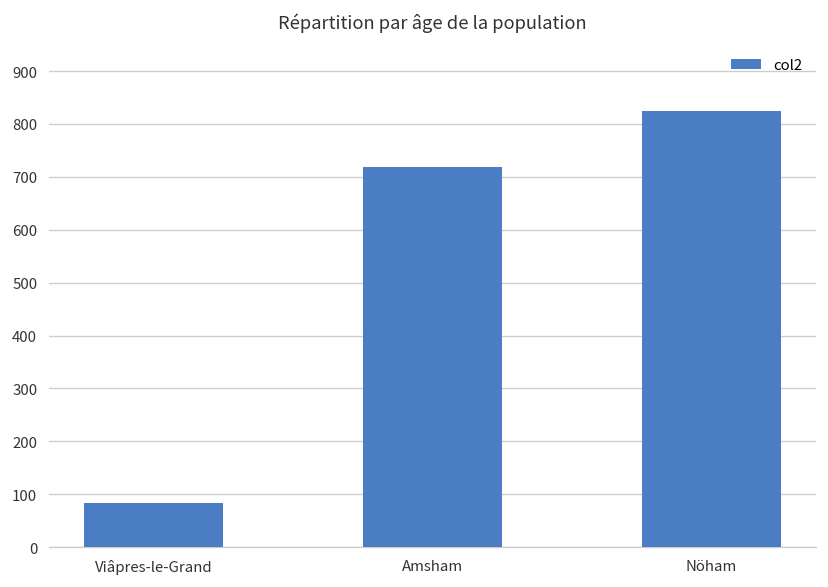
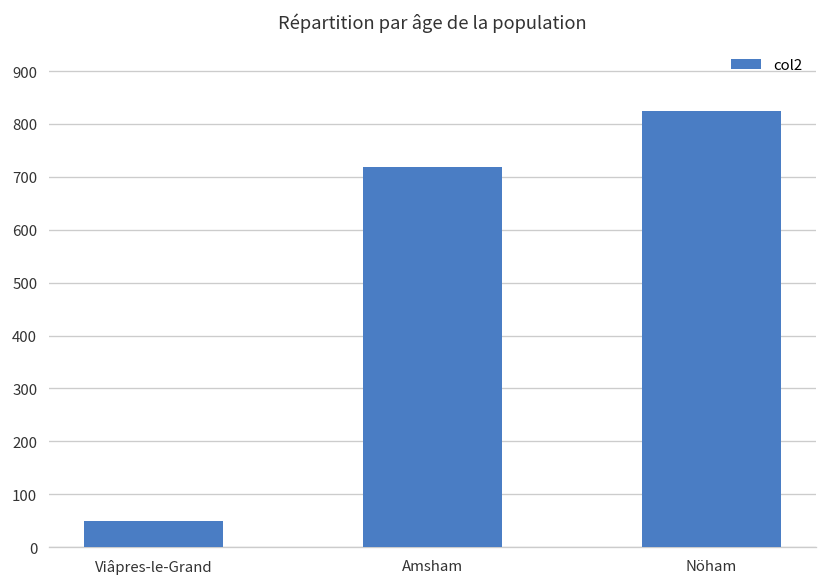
  {
-   "Viâpres-le-Grand": 80,
+   "Viâpres-le-Grand": 50,
    "Amsham": 720,
    "Nöham": 830
  }
